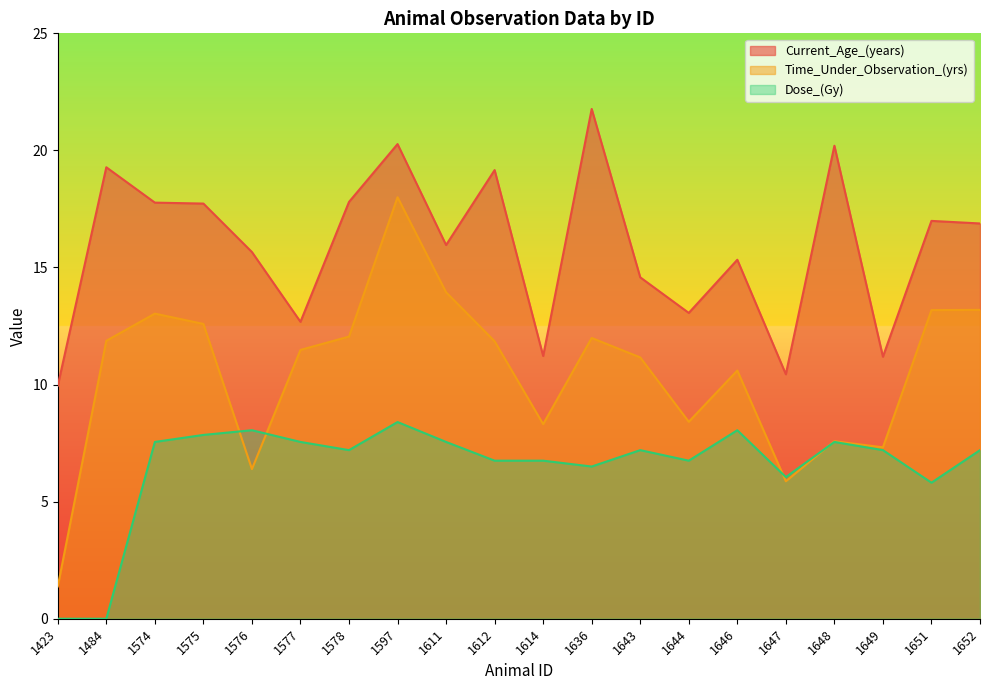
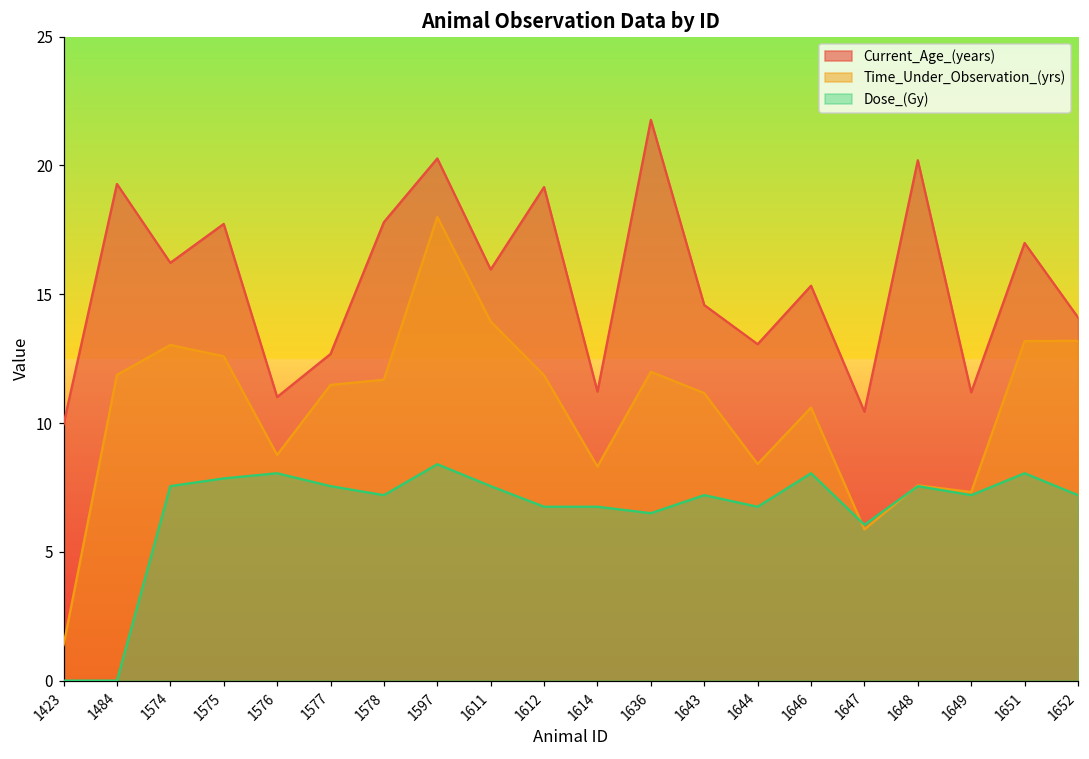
  {
    "Current_Age_(years)": {
      "1423": 10.0,
      "1484": 19.3,
-     "1574": 17.8,
+     "1574": 16.2,
      "1575": 17.7,
-     "1576": 15.7,
+     "1576": 11.0,
      "1577": 12.7,
      "1578": 17.8,
      "1597": 20.3,
      "1611": 16.0,
      "1612": 19.2,
      "1614": 11.2,
      "1636": 21.8,
      "1643": 14.6,
      "1644": 13.1,
      "1646": 15.3,
      "1647": 10.4,
      "1648": 20.2,
      "1649": 11.2,
      "1651": 17.0,
-     "1652": 16.9
+     "1652": 14.1
    },
    "Time_Under_Observation_(yrs)": {
      "1423": 1.4,
      "1484": 11.9,
      "1574": 13.0,
      "1575": 12.6,
-     "1576": 6.4,
+     "1576": 8.8,
      "1577": 11.5,
-     "1578": 12.1,
+     "1578": 11.7,
      "1597": 18.0,
      "1611": 13.9,
      "1612": 11.9,
      "1614": 8.3,
      "1636": 12.0,
      "1643": 11.2,
      "1644": 8.4,
      "1646": 10.6,
      "1647": 5.9,
      "1649": 7.3,
      "1651": 13.2,
      "1652": 13.2
    },
    "Dose_(Gy)": {
      "1423": 0.0,
      "1484": 0.0,
      "1574": 7.6,
      "1575": 7.9,
      "1576": 8.1,
      "1577": 7.6,
      "1578": 7.2,
      "1597": 8.4,
      "1611": 7.6,
      "1612": 6.8,
      "1614": 6.8,
      "1636": 6.5,
      "1643": 7.2,
      "1644": 6.8,
      "1646": 8.1,
      "1647": 6.1,
      "1649": 7.2,
-     "1651": 5.8,
+     "1651": 8.1,
      "1652": 7.2
    }
  }
